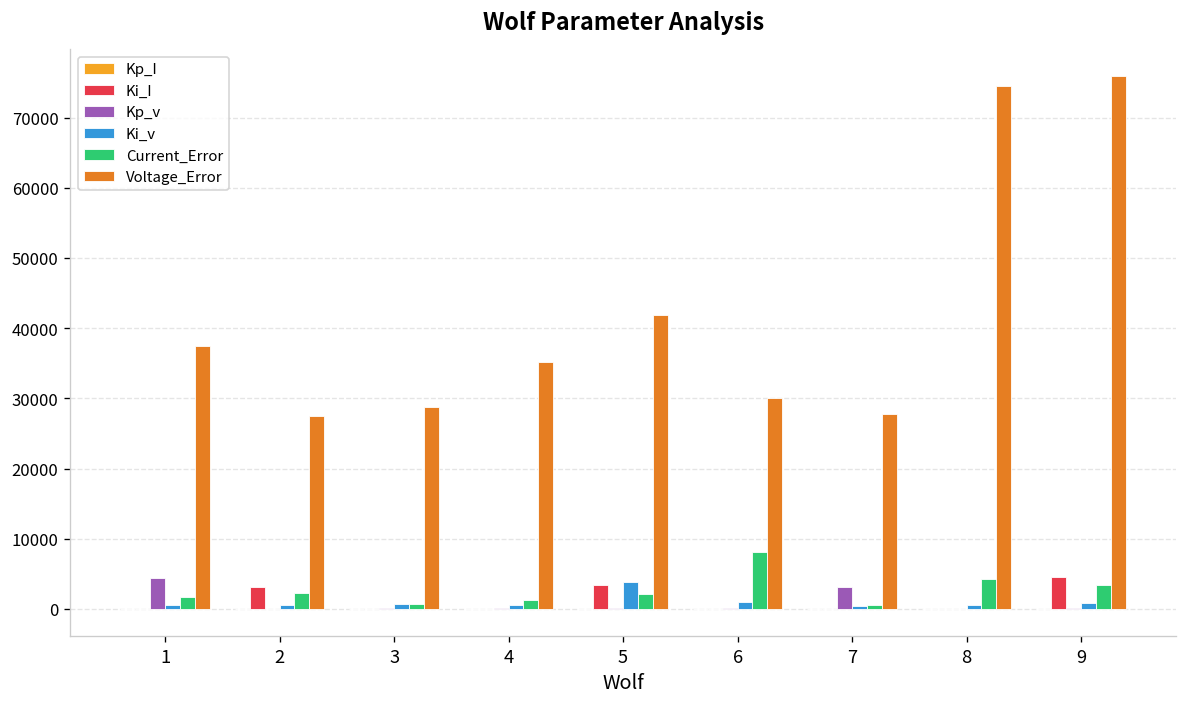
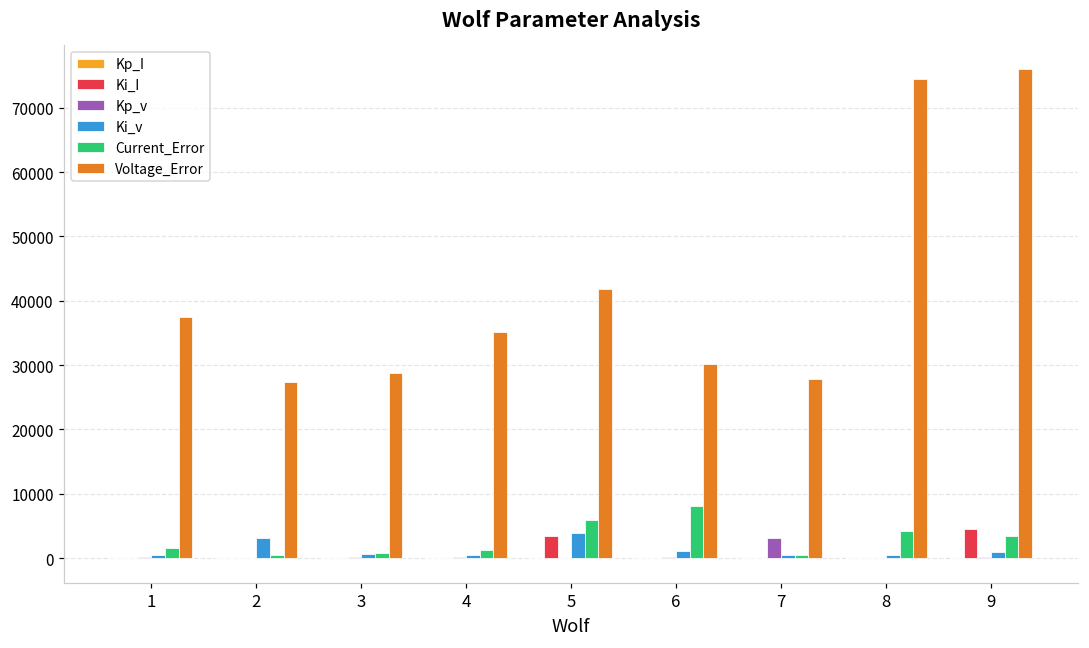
  {
    "Ki_I": {
-     "2": 3000,
+     "2": 0,
      "5": 3000,
      "9": 5000
    },
    "Kp_v": {
-     "1": 4000,
+     "1": 0,
      "7": 3000
    },
    "Ki_v": {
      "1": 0,
-     "2": 1000,
+     "2": 3000,
      "3": 1000,
      "4": 1000,
      "5": 4000,
      "6": 1000,
      "8": 0,
      "9": 1000
    },
    "Current_Error": {
      "1": 2000,
-     "2": 2000,
+     "2": 1000,
      "3": 1000,
      "4": 1000,
-     "5": 2000,
+     "5": 6000,
      "6": 8000,
      "7": 1000,
      "8": 4000,
      "9": 3000
    }
  }
